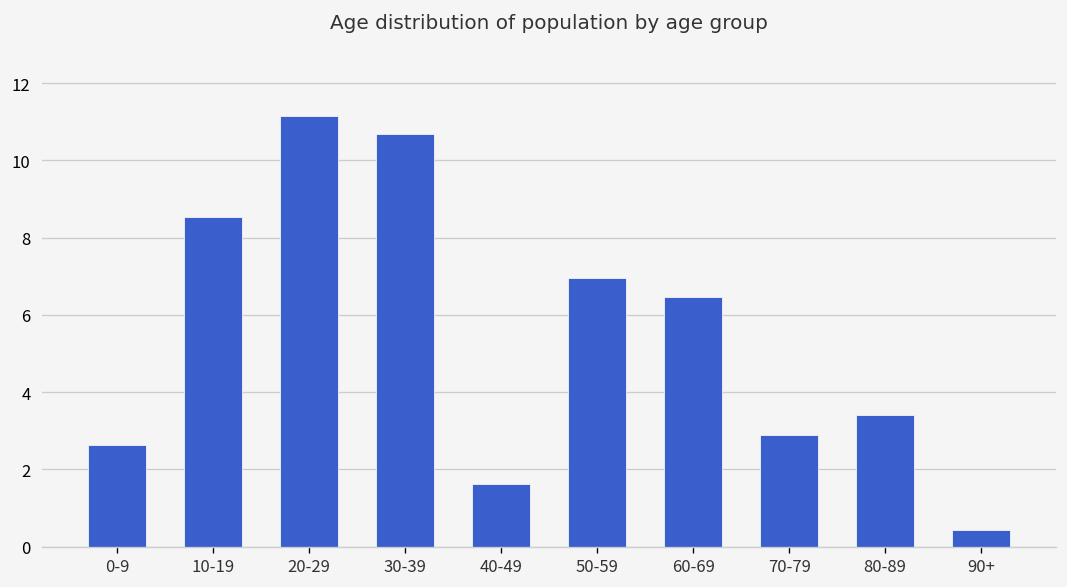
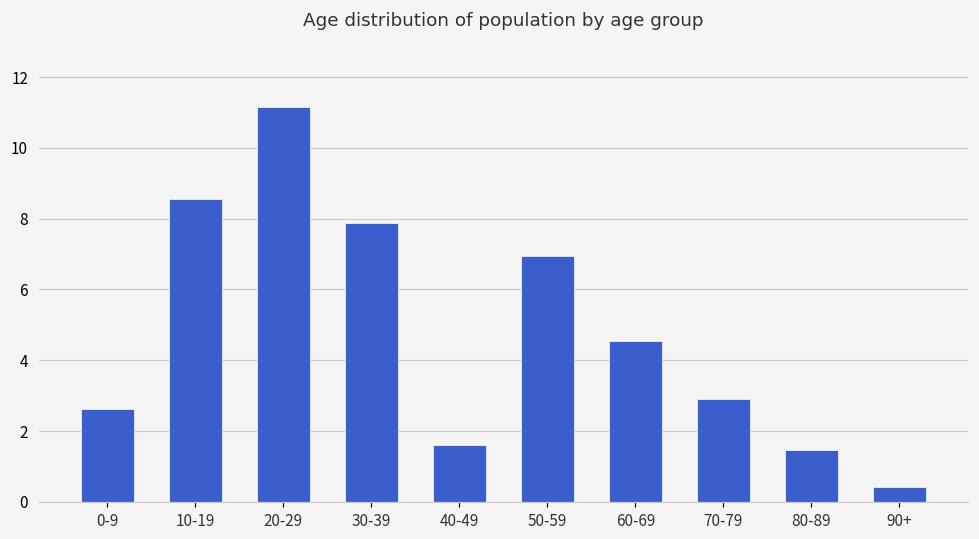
  {
    "0-9": 2.6,
    "10-19": 8.5,
    "20-29": 11.1,
-   "30-39": 10.7,
+   "30-39": 7.9,
    "40-49": 1.6,
    "50-59": 7.0,
-   "60-69": 6.5,
+   "60-69": 4.5,
    "70-79": 2.9,
-   "80-89": 3.4,
+   "80-89": 1.5,
    "90+": 0.4
  }
